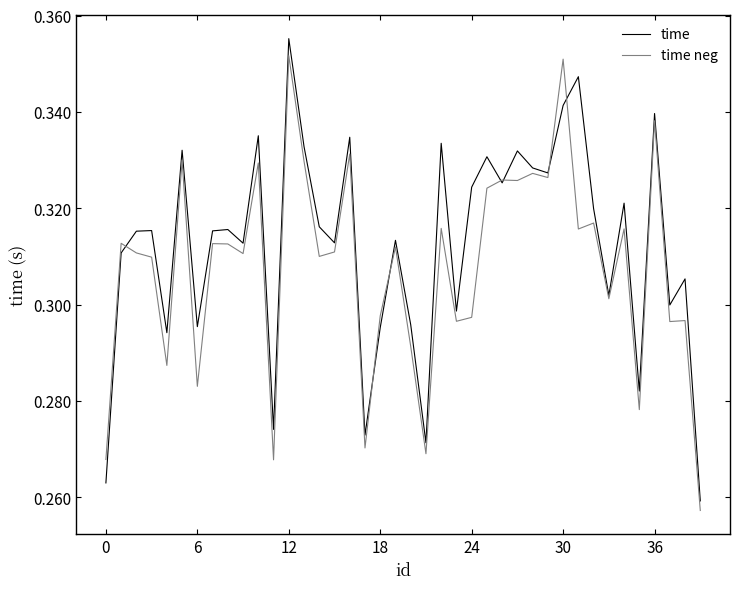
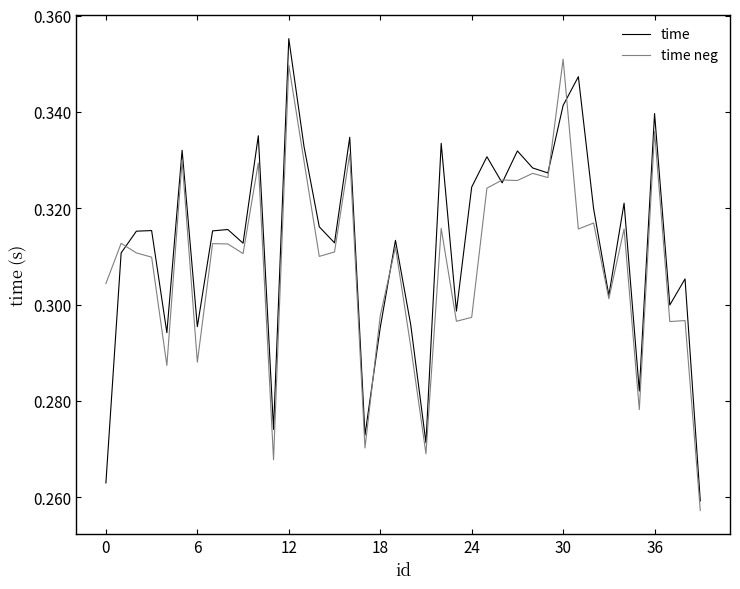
  {
    "time": {
      "0": 0.263,
      "6": 0.295,
      "12": 0.355,
      "18": 0.295,
      "24": 0.324,
      "30": 0.341,
      "36": 0.340
    },
    "time neg": {
-     "0": 0.268,
-     "6": 0.283,
-     "12": 0.352,
+     "0": 0.304,
+     "6": 0.288,
+     "12": 0.350,
      "18": 0.298,
      "24": 0.297,
      "30": 0.351,
-     "36": 0.338
+     "36": 0.336
    }
  }
